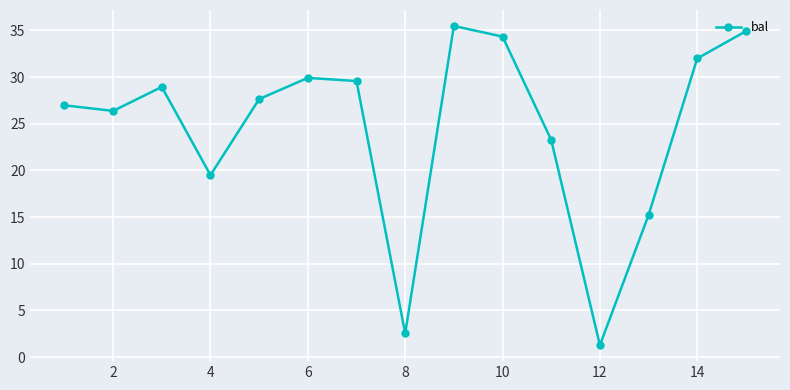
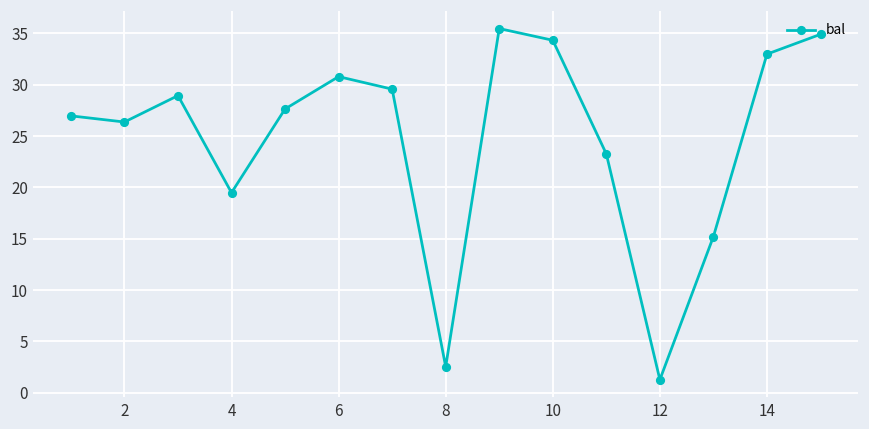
  {
    "2": 26,
    "4": 19,
-   "6": 30,
+   "6": 31,
    "8": 3,
    "10": 34,
    "12": 1,
-   "14": 32
+   "14": 33
  }
